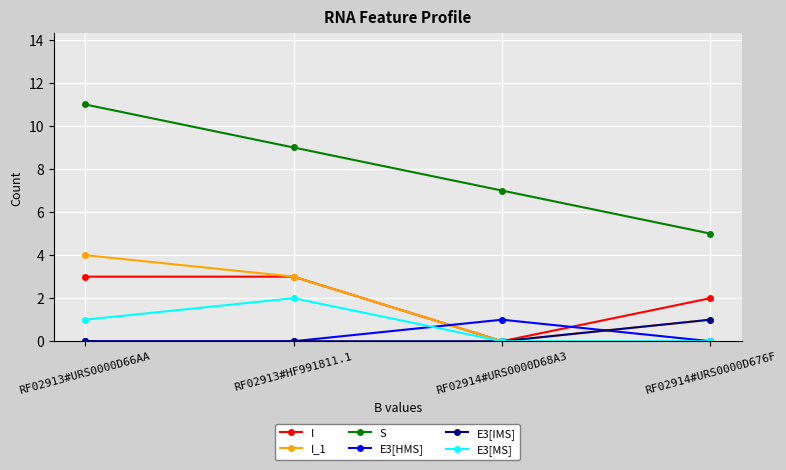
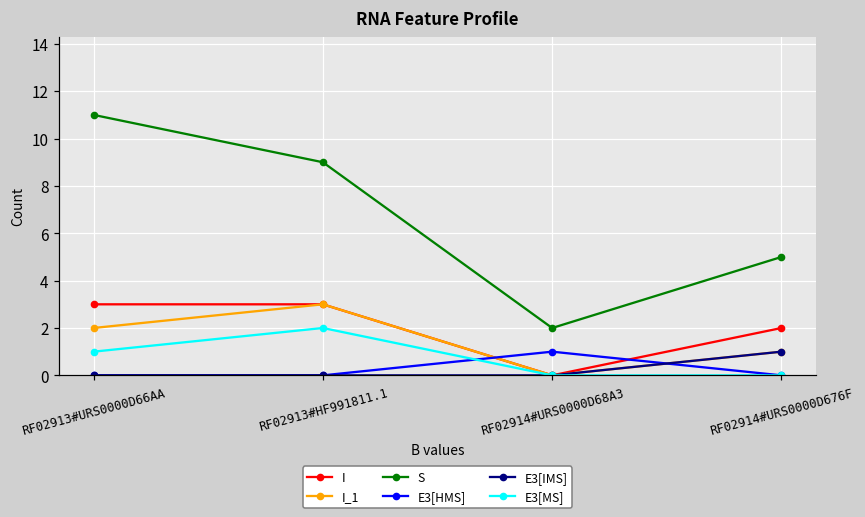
  {
    "I": {
      "RF02913#URS0000D66AA": 3,
      "RF02914#URS0000D676F": 2
    },
    "I_1": {
-     "RF02913#URS0000D66AA": 4
+     "RF02913#URS0000D66AA": 2
    },
    "S": {
      "RF02913#URS0000D66AA": 11,
      "RF02913#HF991811.1": 9,
-     "RF02914#URS0000D68A3": 7,
+     "RF02914#URS0000D68A3": 2,
      "RF02914#URS0000D676F": 5
    },
    "E3[HMS]": {
      "RF02914#URS0000D68A3": 1
    },
    "E3[MS]": {
      "RF02913#URS0000D66AA": 1,
      "RF02913#HF991811.1": 2
    }
  }
